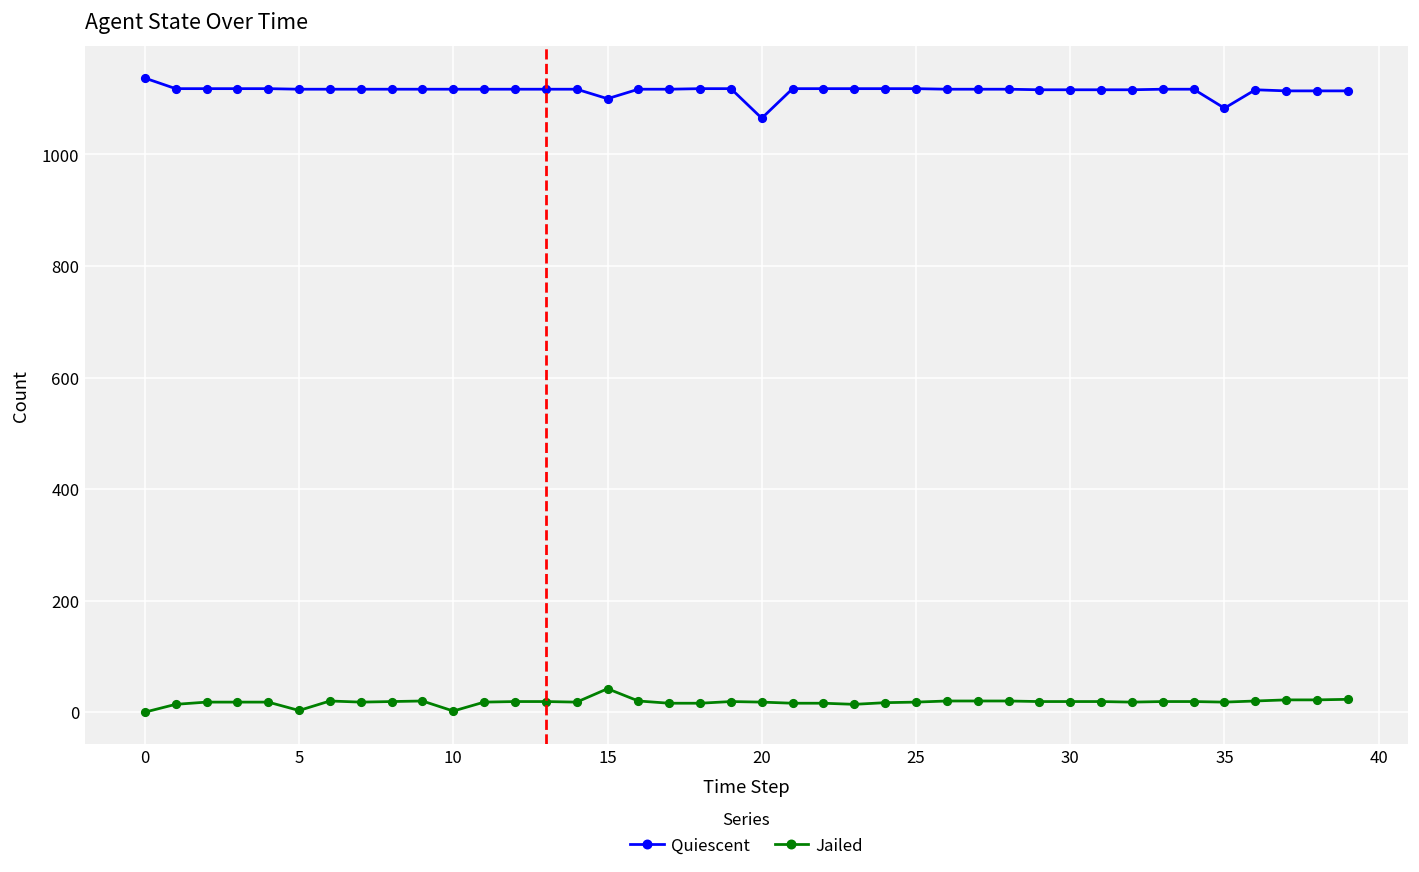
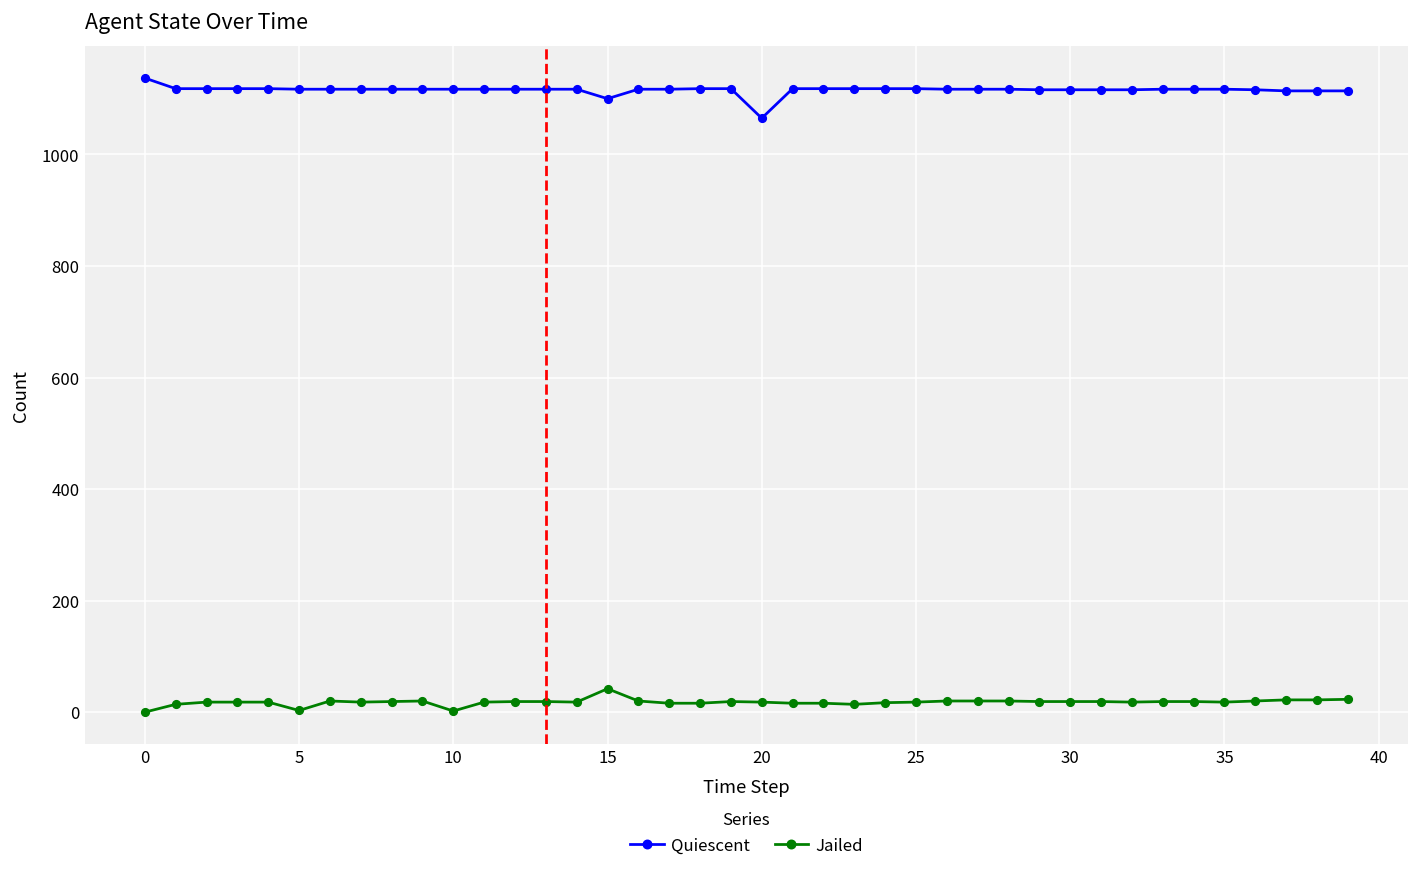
  {
    "Quiescent": {
      "0": 1140,
      "5": 1120,
      "10": 1120,
      "15": 1100,
      "20": 1070,
      "25": 1120,
      "30": 1120,
-     "35": 1080
+     "35": 1120
    },
    "Jailed": {
      "0": 0,
      "5": 0,
      "10": 0,
      "15": 40,
      "20": 20,
      "25": 20,
      "30": 20,
      "35": 20
    }
  }
